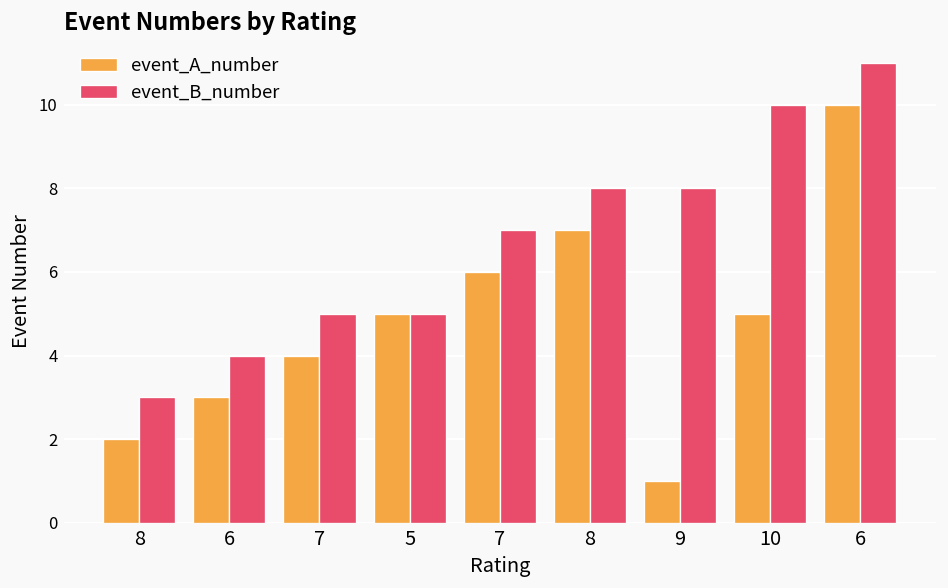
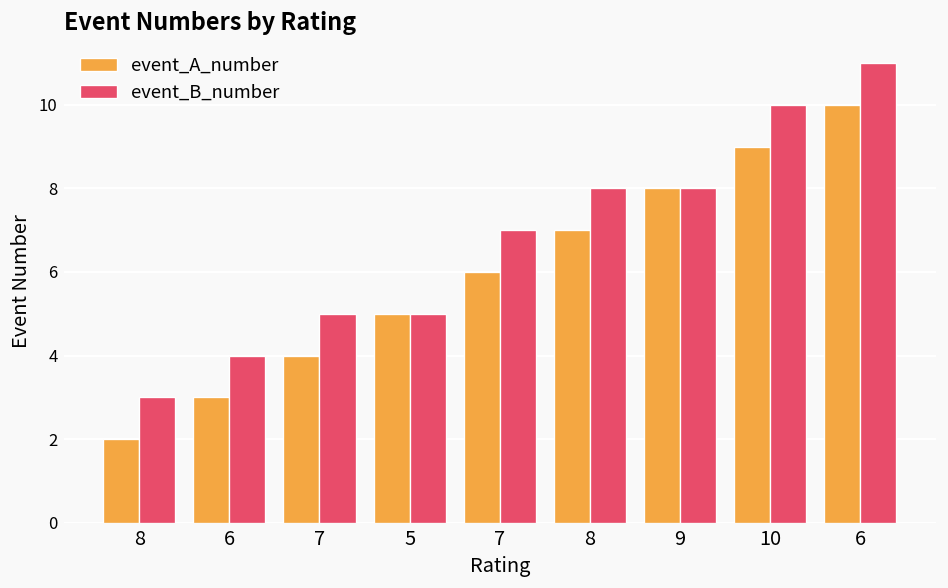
  {
    "event_A_number": {
      "5": 5,
-     "9": 1,
-     "10": 5
+     "9": 8,
+     "10": 9
    },
    "event_B_number": {
      "5": 5,
      "9": 8,
      "10": 10
    }
  }
